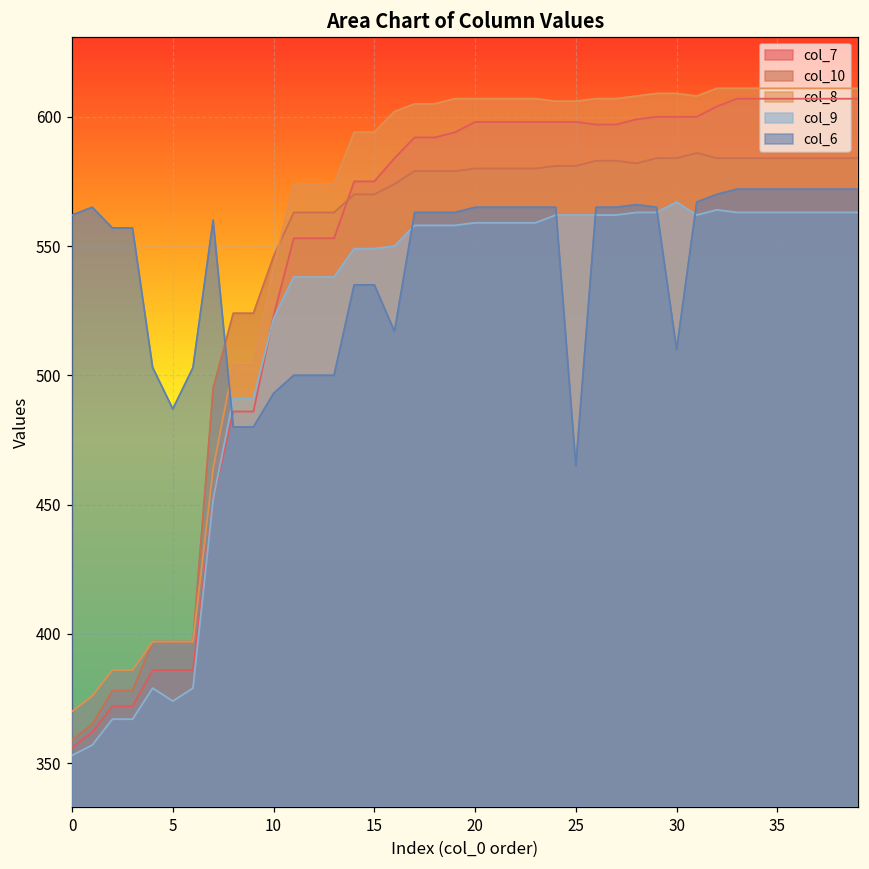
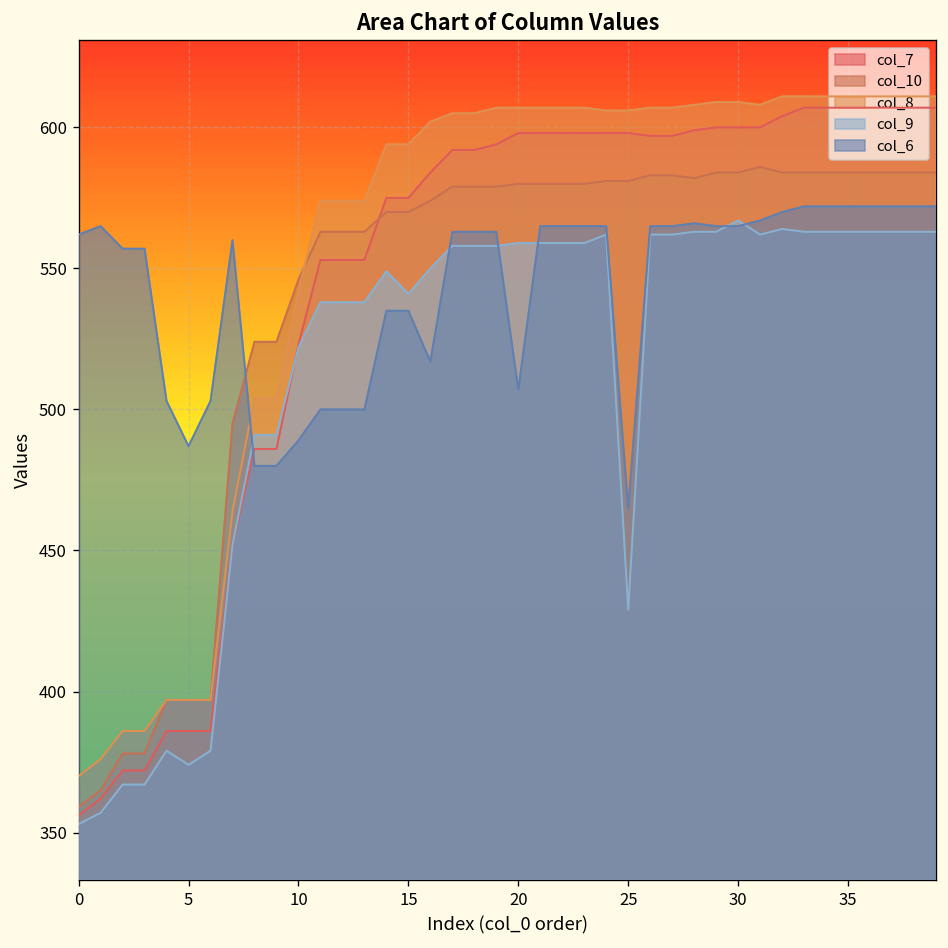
  {
    "col_9": {
      "0": 353,
      "5": 374,
-     "15": 549,
+     "15": 541,
      "20": 559,
-     "25": 562,
+     "25": 429,
      "30": 567,
      "35": 563
    },
    "col_6": {
      "0": 562,
      "5": 487,
-     "10": 493,
+     "10": 489,
      "15": 535,
-     "20": 565,
+     "20": 507,
      "25": 465,
-     "30": 510,
+     "30": 565,
      "35": 572
    }
  }
